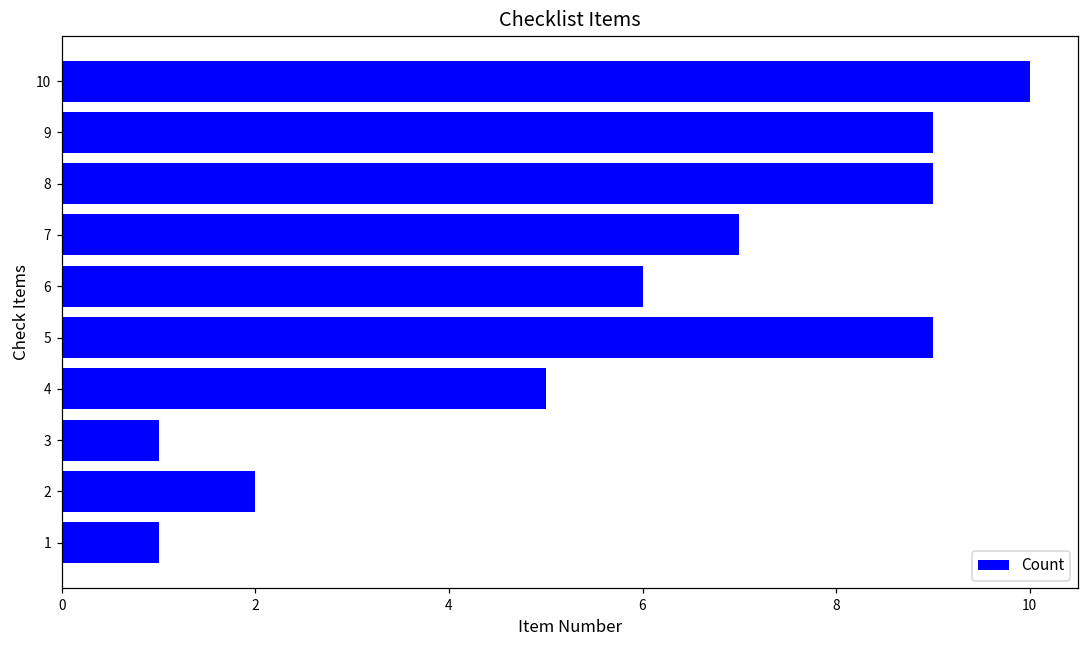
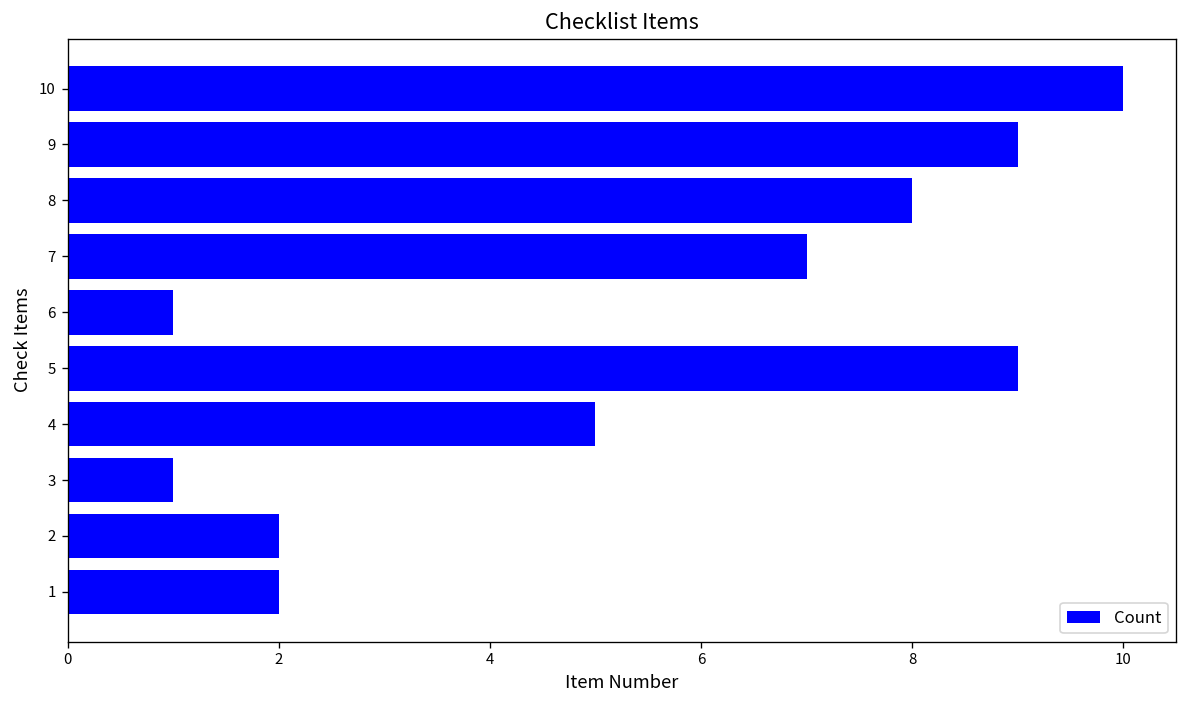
  {
    "10": 10,
    "9": 9,
-   "8": 9,
+   "8": 8,
    "7": 7,
-   "6": 6,
+   "6": 1,
    "5": 9,
    "4": 5,
    "3": 1,
    "2": 2,
-   "1": 1
+   "1": 2
  }
